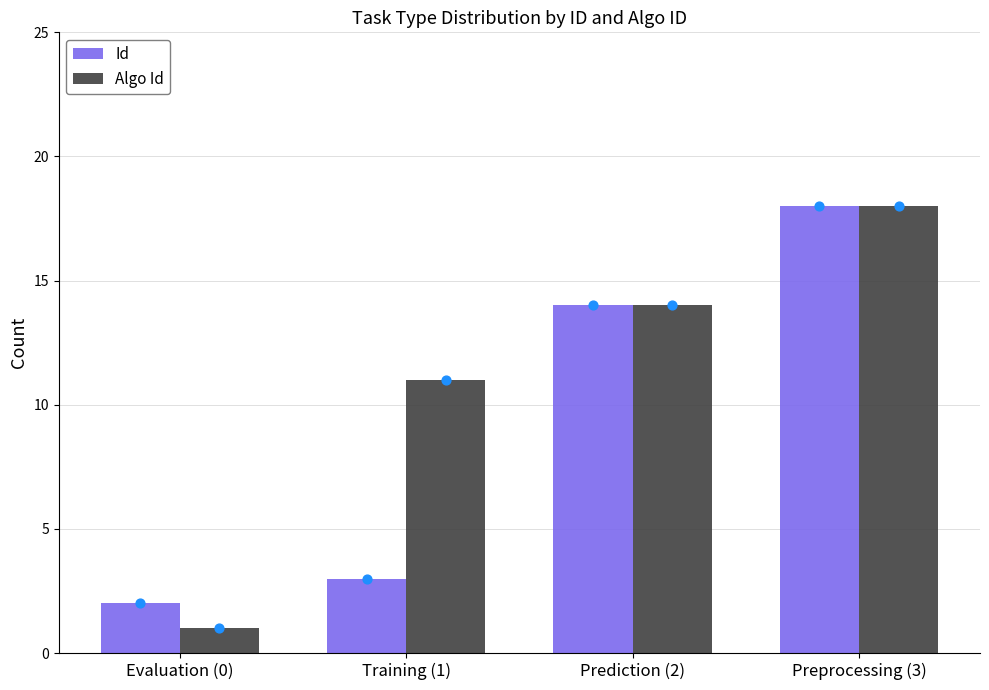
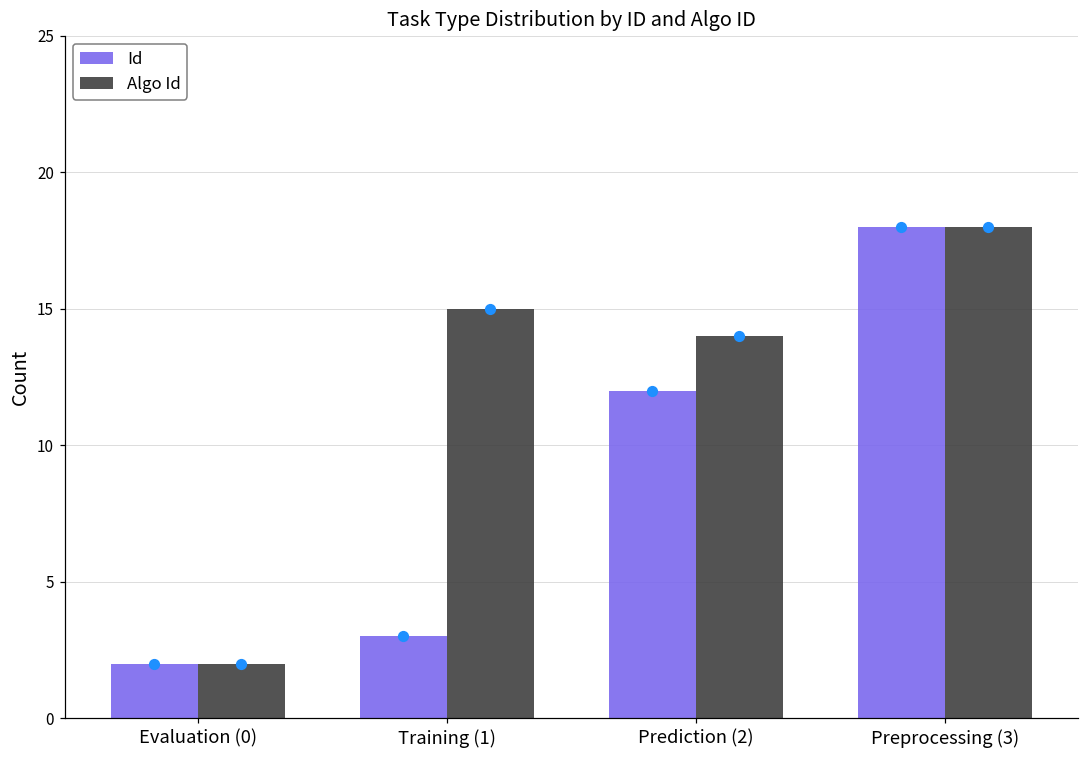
  {
    "Id": {
      "Evaluation (0)": 2,
      "Training (1)": 3,
-     "Prediction (2)": 14,
+     "Prediction (2)": 12,
      "Preprocessing (3)": 18
    },
    "Algo Id": {
-     "Evaluation (0)": 1,
-     "Training (1)": 11,
+     "Evaluation (0)": 2,
+     "Training (1)": 15,
      "Prediction (2)": 14,
      "Preprocessing (3)": 18
    }
  }
